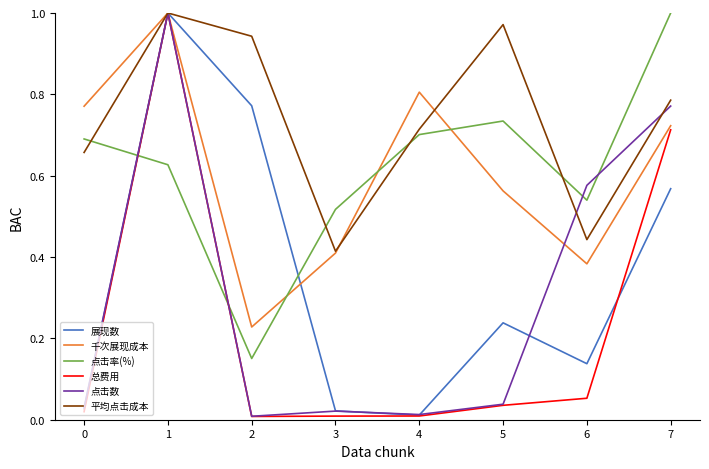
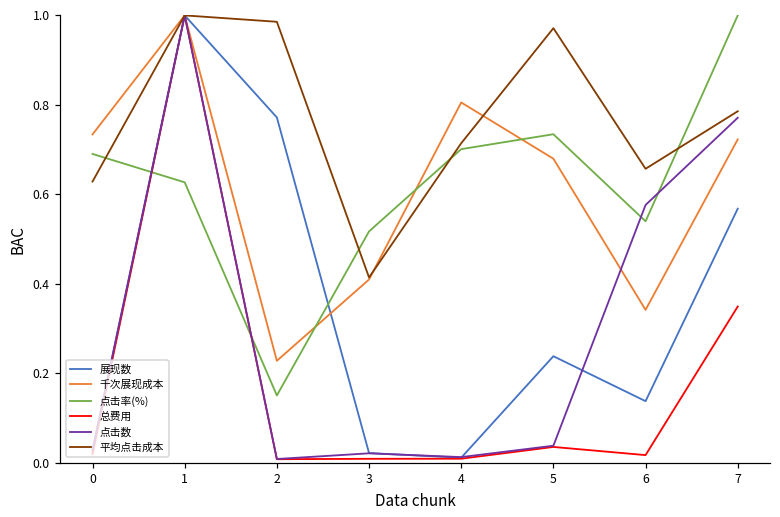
  {
    "展现数": {
      "2": 0.77,
      "5": 0.24,
      "6": 0.14,
      "7": 0.57
    },
    "千次展现成本": {
-     "0": 0.77,
+     "0": 0.73,
      "2": 0.23,
      "4": 0.81,
-     "5": 0.56,
-     "6": 0.38,
+     "5": 0.68,
+     "6": 0.34,
      "7": 0.72
    },
    "点击率(%)": {
      "0": 0.69,
      "1": 0.63,
      "2": 0.15,
      "3": 0.52,
      "4": 0.70,
      "5": 0.73,
      "6": 0.54,
      "7": 1.00
    },
    "总费用": {
      "3": 0.01,
-     "6": 0.05,
-     "7": 0.71
+     "6": 0.02,
+     "7": 0.35
    },
    "点击数": {
      "6": 0.58,
      "7": 0.77
    },
    "平均点击成本": {
-     "0": 0.66,
-     "2": 0.94,
+     "0": 0.63,
+     "2": 0.99,
      "4": 0.71,
      "5": 0.97,
-     "6": 0.44,
+     "6": 0.66,
      "7": 0.79
    }
  }
